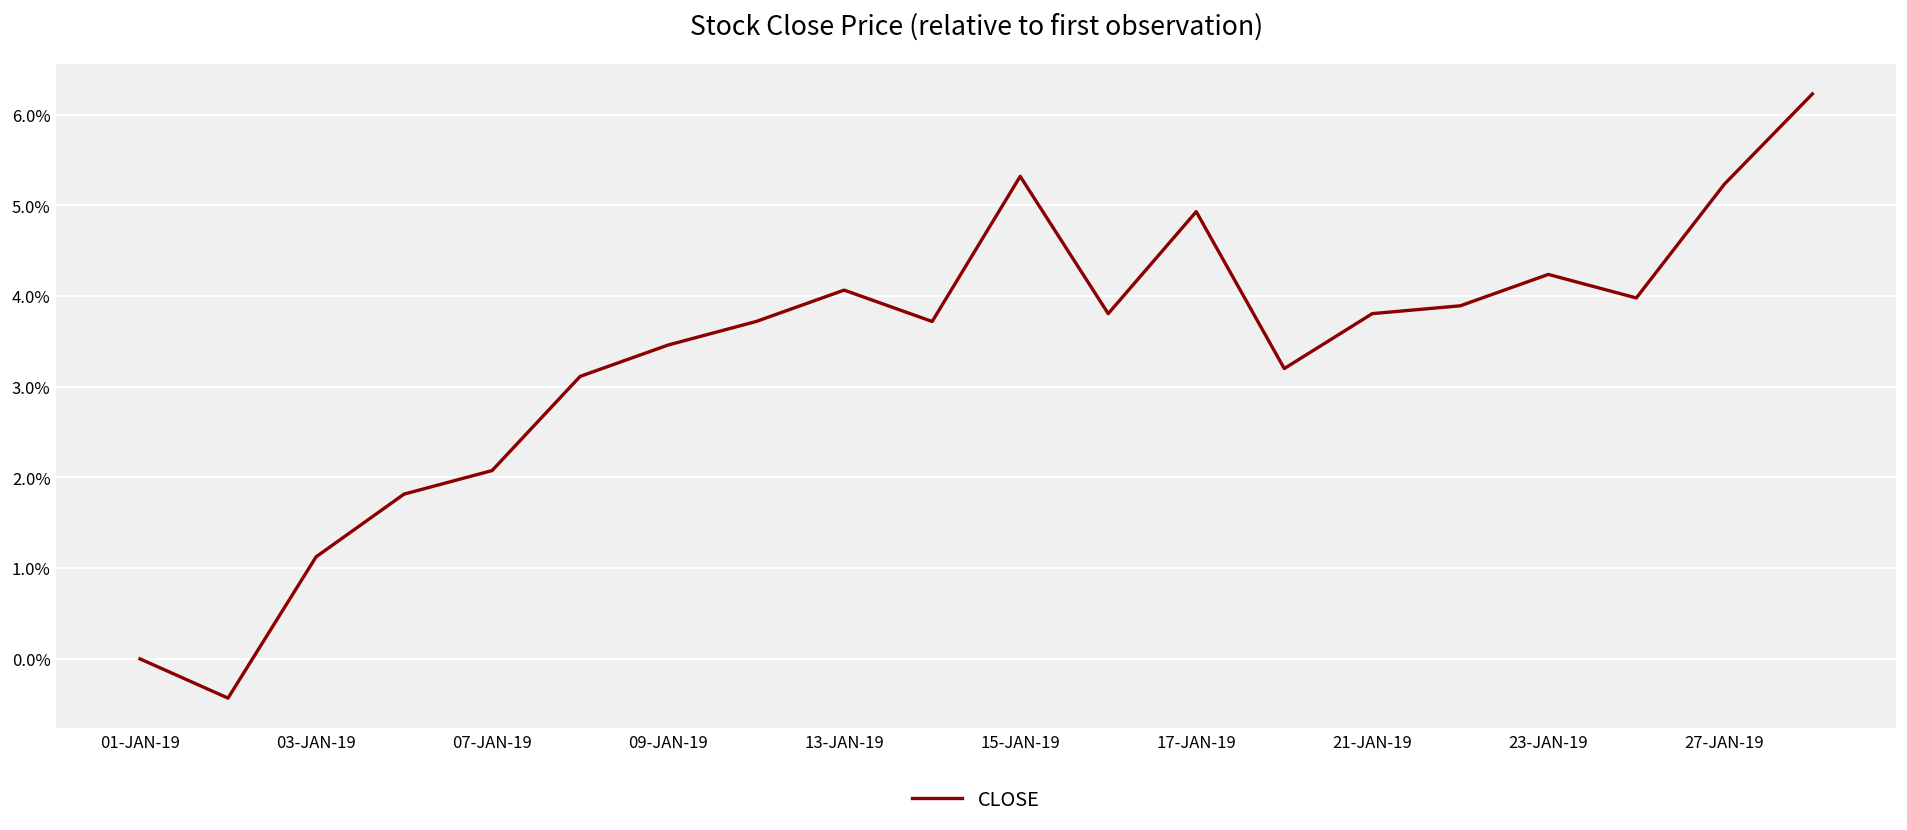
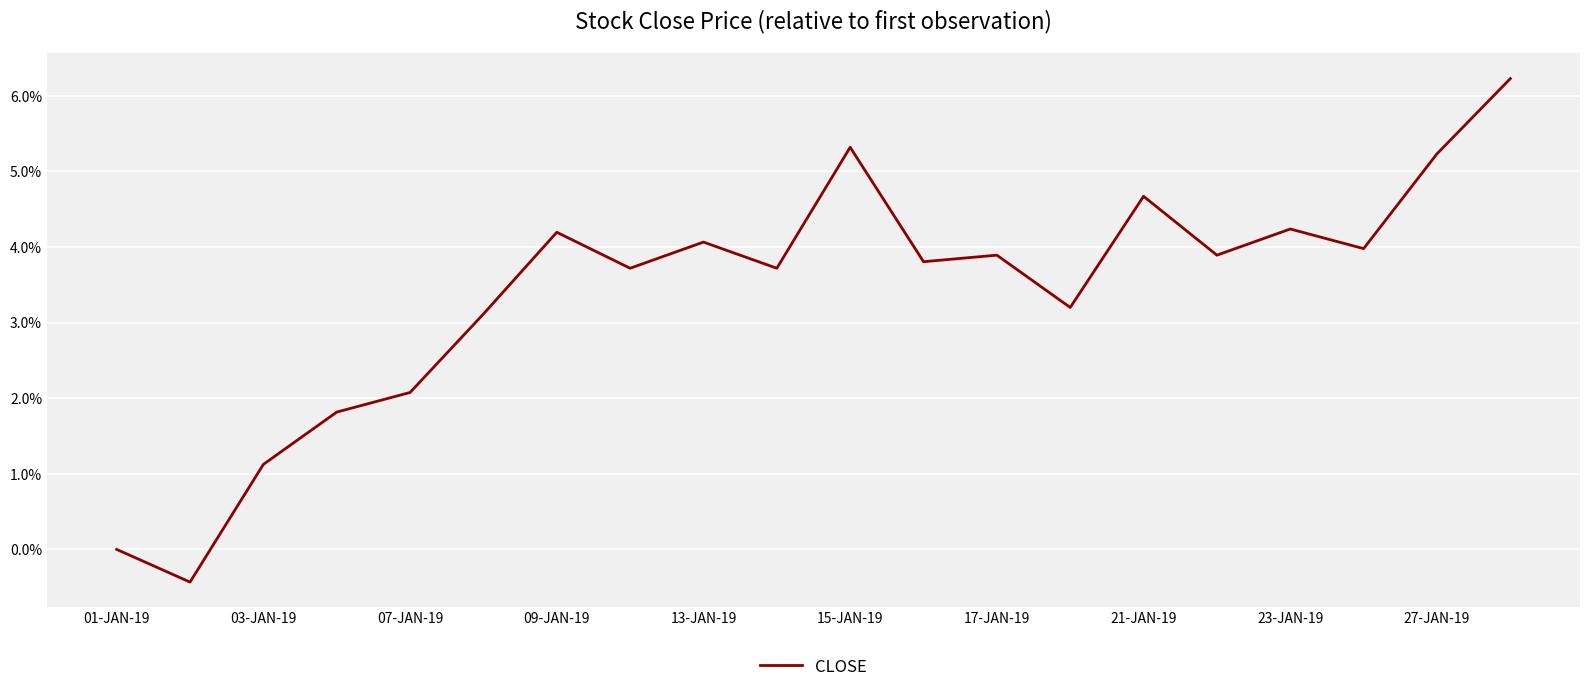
  {
    "01-JAN-19": "0.0%",
    "03-JAN-19": "1.1%",
    "07-JAN-19": "2.1%",
-   "09-JAN-19": "3.5%",
+   "09-JAN-19": "4.2%",
    "13-JAN-19": "4.1%",
    "15-JAN-19": "5.3%",
-   "17-JAN-19": "4.9%",
-   "21-JAN-19": "3.8%",
+   "17-JAN-19": "3.9%",
+   "21-JAN-19": "4.7%",
    "23-JAN-19": "4.2%",
    "27-JAN-19": "5.2%"
  }
